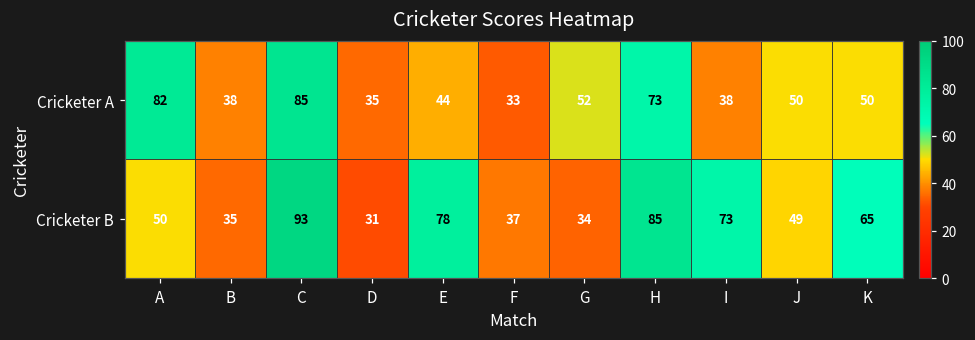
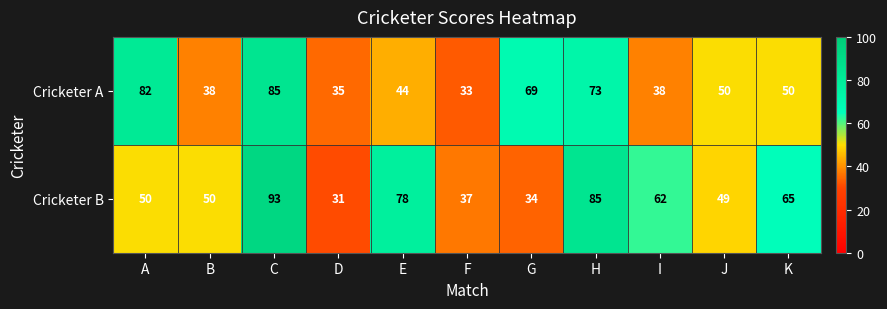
  {
    "Cricketer A": {
      "A": 82,
      "B": 38,
      "C": 85,
      "D": 35,
      "E": 44,
      "F": 33,
-     "G": 52,
+     "G": 69,
      "H": 73,
      "I": 38,
      "J": 50,
      "K": 50
    },
    "Cricketer B": {
      "A": 50,
-     "B": 35,
+     "B": 50,
      "C": 93,
      "D": 31,
      "E": 78,
      "F": 37,
      "G": 34,
      "H": 85,
-     "I": 73,
+     "I": 62,
      "J": 49,
      "K": 65
    }
  }
